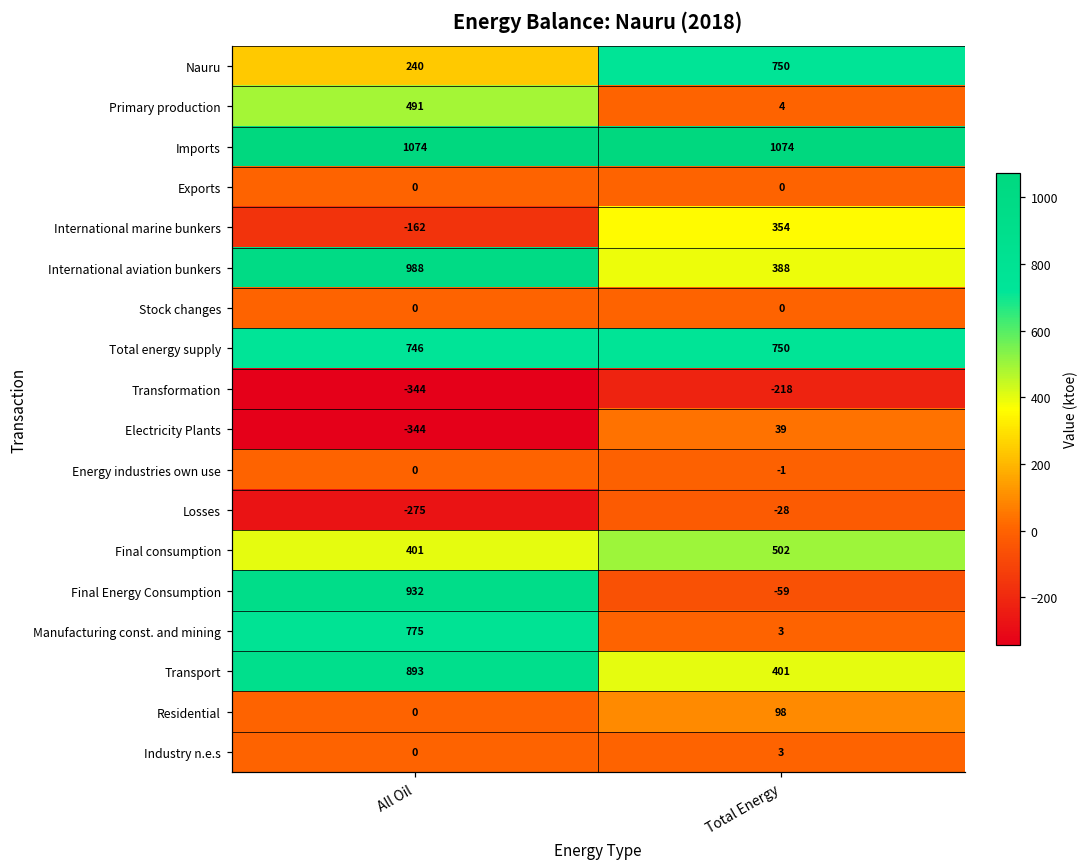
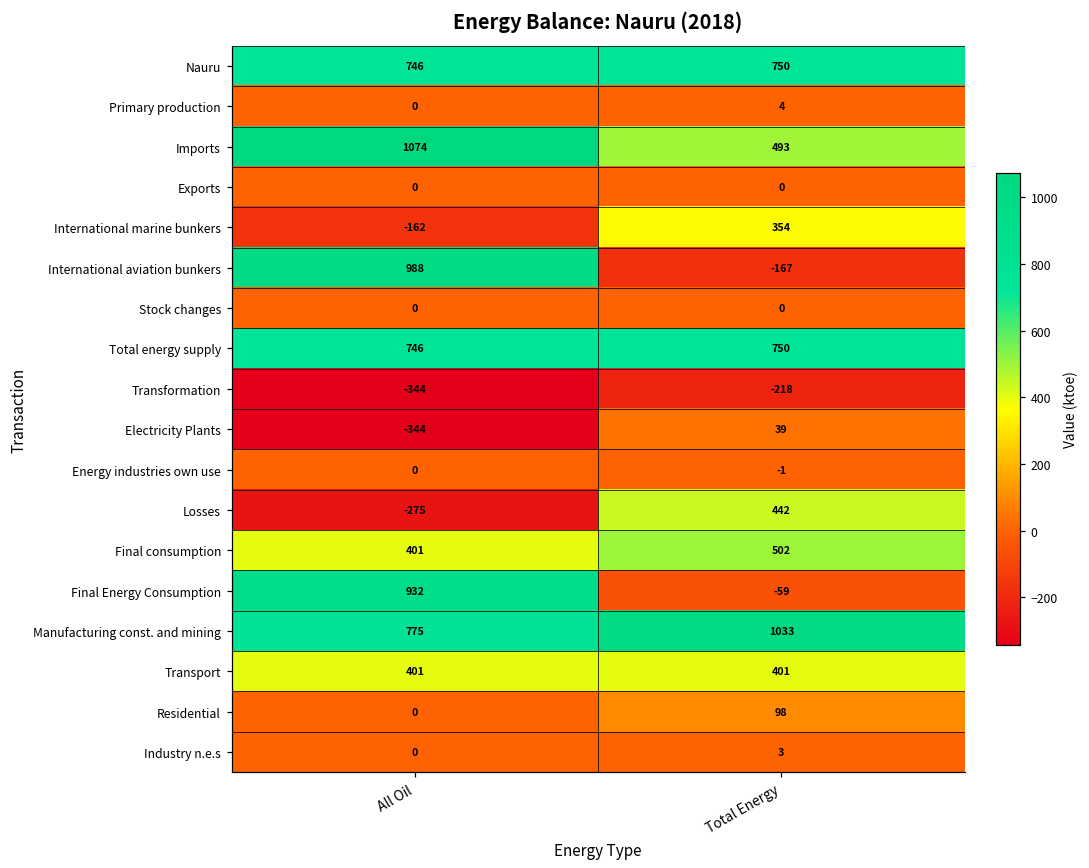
  {
    "Nauru": {
-     "All Oil": 240,
+     "All Oil": 746,
      "Total Energy": 750
    },
    "Primary production": {
-     "All Oil": 491,
+     "All Oil": 0,
      "Total Energy": 4
    },
    "Imports": {
      "All Oil": 1074,
-     "Total Energy": 1074
+     "Total Energy": 493
    },
    "Exports": {
      "All Oil": 0,
      "Total Energy": 0
    },
    "International marine bunkers": {
      "All Oil": -162,
      "Total Energy": 354
    },
    "International aviation bunkers": {
      "All Oil": 988,
-     "Total Energy": 388
+     "Total Energy": -167
    },
    "Stock changes": {
      "All Oil": 0,
      "Total Energy": 0
    },
    "Total energy supply": {
      "All Oil": 746,
      "Total Energy": 750
    },
    "Transformation": {
      "All Oil": -344,
      "Total Energy": -218
    },
    "Electricity Plants": {
      "All Oil": -344,
      "Total Energy": 39
    },
    "Energy industries own use": {
      "All Oil": 0,
      "Total Energy": -1
    },
    "Losses": {
      "All Oil": -275,
-     "Total Energy": -28
+     "Total Energy": 442
    },
    "Final consumption": {
      "All Oil": 401,
      "Total Energy": 502
    },
    "Final Energy Consumption": {
      "All Oil": 932,
      "Total Energy": -59
    },
    "Manufacturing const. and mining": {
      "All Oil": 775,
-     "Total Energy": 3
+     "Total Energy": 1033
    },
    "Transport": {
-     "All Oil": 893,
+     "All Oil": 401,
      "Total Energy": 401
    },
    "Residential": {
      "All Oil": 0,
      "Total Energy": 98
    },
    "Industry n.e.s": {
      "All Oil": 0,
      "Total Energy": 3
    }
  }
